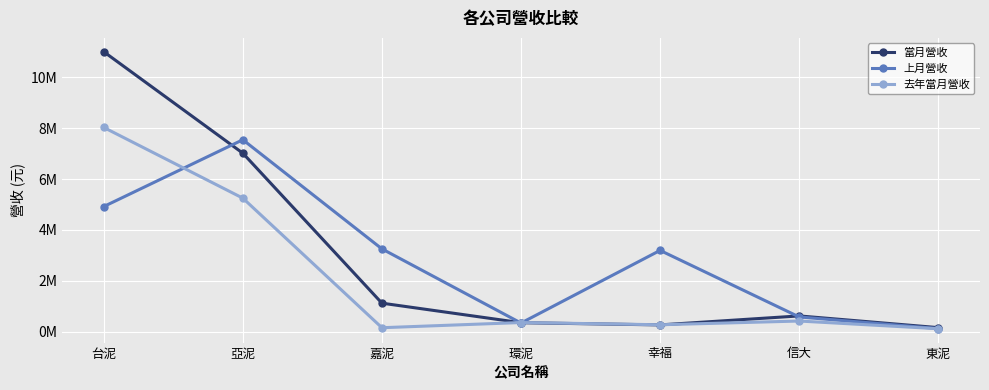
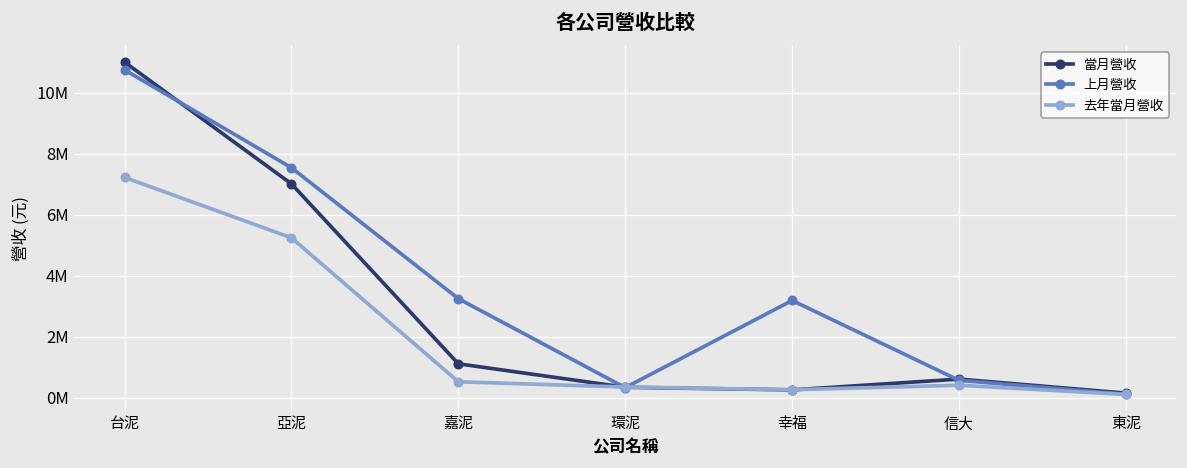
  {
    "當月營收": {
      "台泥": 11000000,
      "亞泥": 7000000,
      "嘉泥": 1100000
    },
    "上月營收": {
-     "台泥": 4900000,
+     "台泥": 10800000,
      "亞泥": 7500000,
      "嘉泥": 3300000,
      "幸福": 3200000
    },
    "去年當月營收": {
-     "台泥": 8000000,
+     "台泥": 7200000,
      "亞泥": 5300000,
-     "嘉泥": 200000,
+     "嘉泥": 500000,
      "信大": 400000
    }
  }
